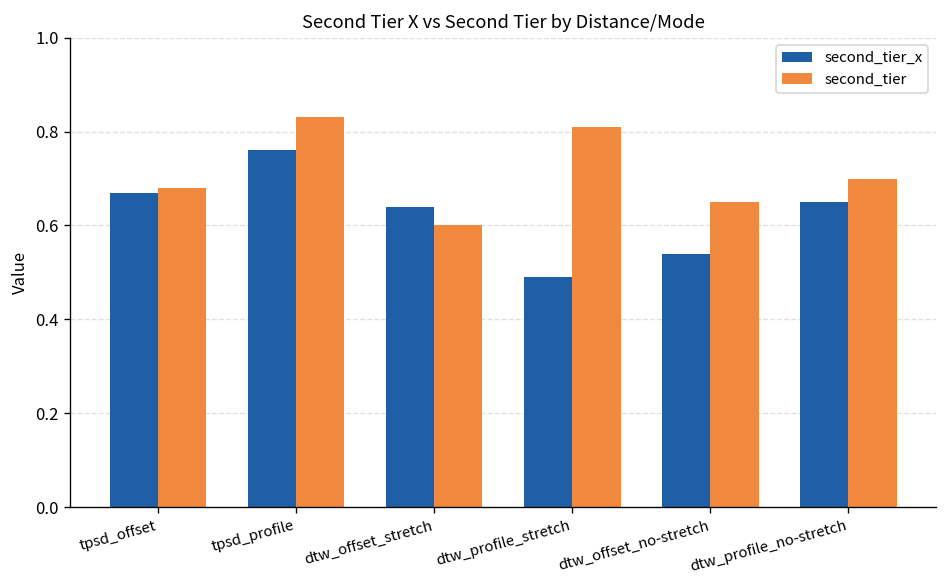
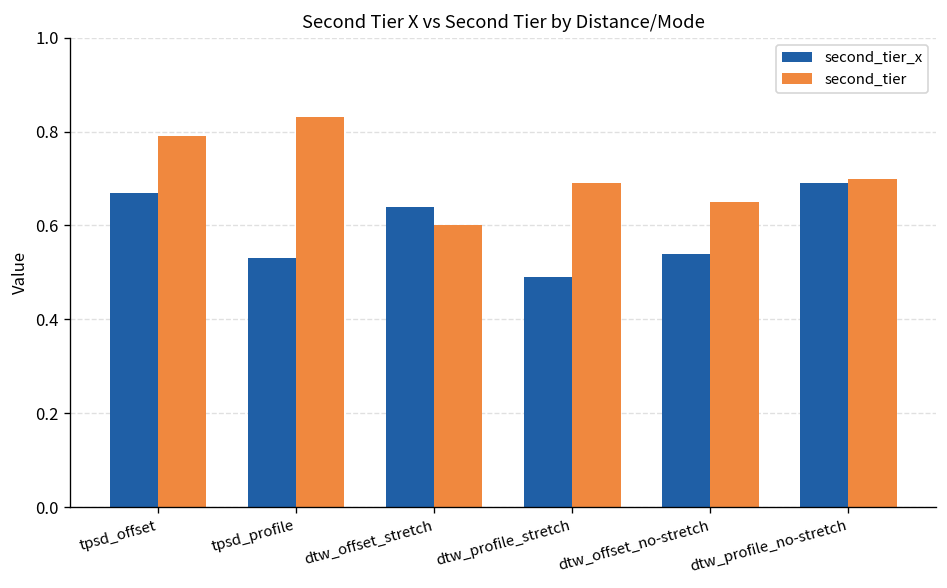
  {
    "second_tier_x": {
      "tpsd_offset": 0.67,
-     "tpsd_profile": 0.76,
+     "tpsd_profile": 0.53,
      "dtw_offset_stretch": 0.64,
      "dtw_profile_stretch": 0.49,
      "dtw_offset_no-stretch": 0.54,
-     "dtw_profile_no-stretch": 0.65
+     "dtw_profile_no-stretch": 0.69
    },
    "second_tier": {
-     "tpsd_offset": 0.68,
+     "tpsd_offset": 0.79,
      "tpsd_profile": 0.83,
      "dtw_offset_stretch": 0.60,
-     "dtw_profile_stretch": 0.81,
+     "dtw_profile_stretch": 0.69,
      "dtw_offset_no-stretch": 0.65,
      "dtw_profile_no-stretch": 0.70
    }
  }
